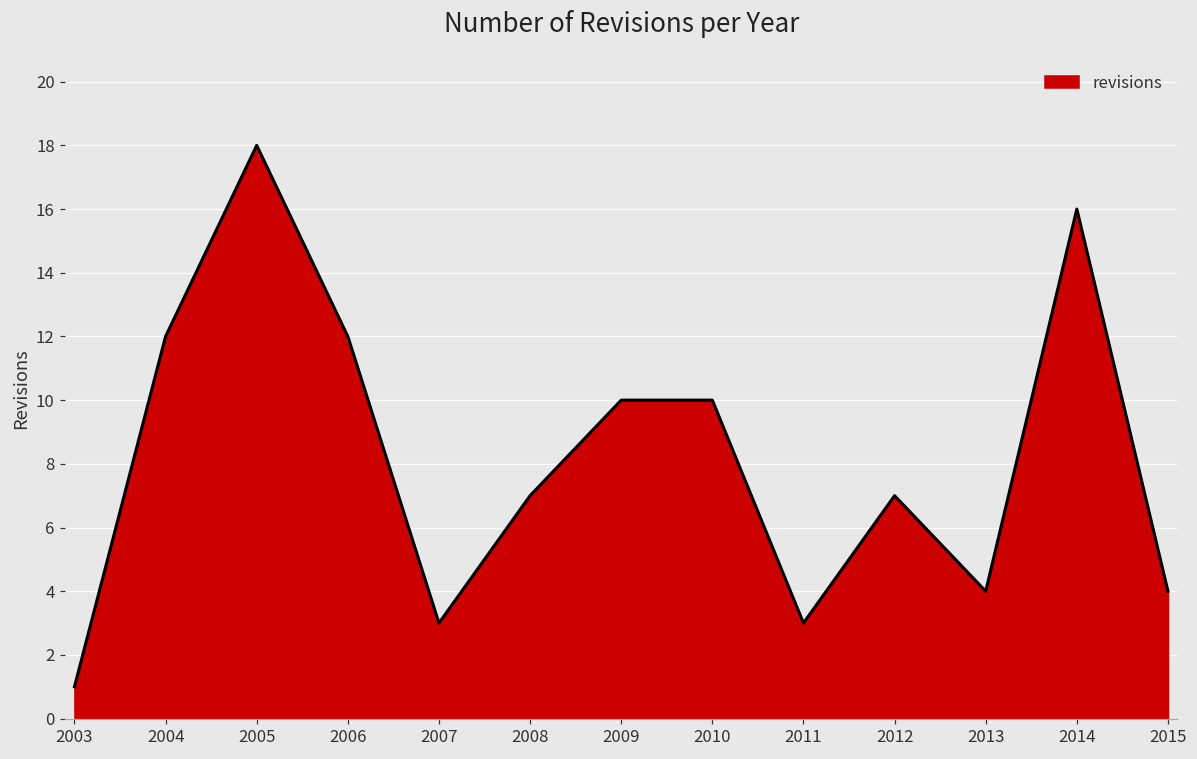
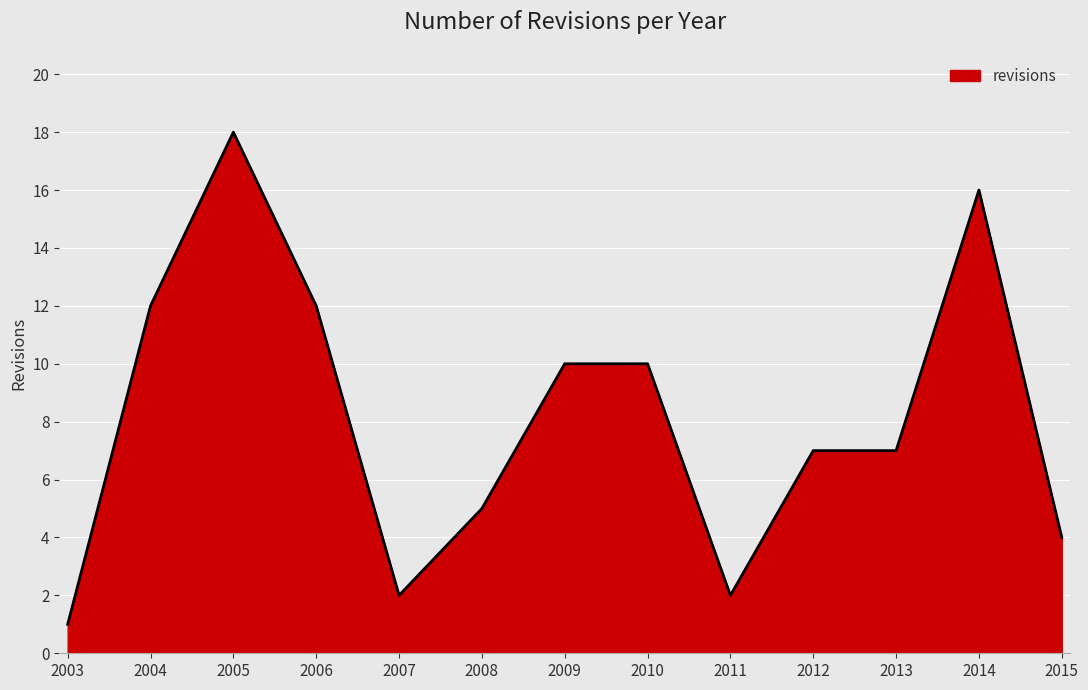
  {
    "2003": 1,
    "2004": 12,
    "2005": 18,
    "2006": 12,
-   "2007": 3,
-   "2008": 7,
+   "2007": 2,
+   "2008": 5,
    "2009": 10,
    "2010": 10,
-   "2011": 3,
+   "2011": 2,
    "2012": 7,
-   "2013": 4,
+   "2013": 7,
    "2014": 16,
    "2015": 4
  }
